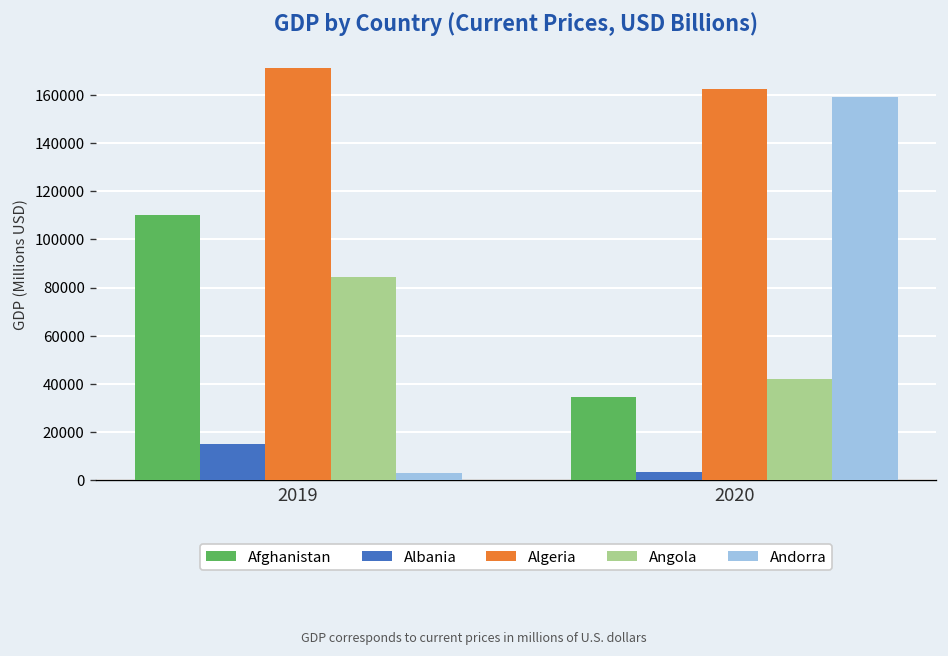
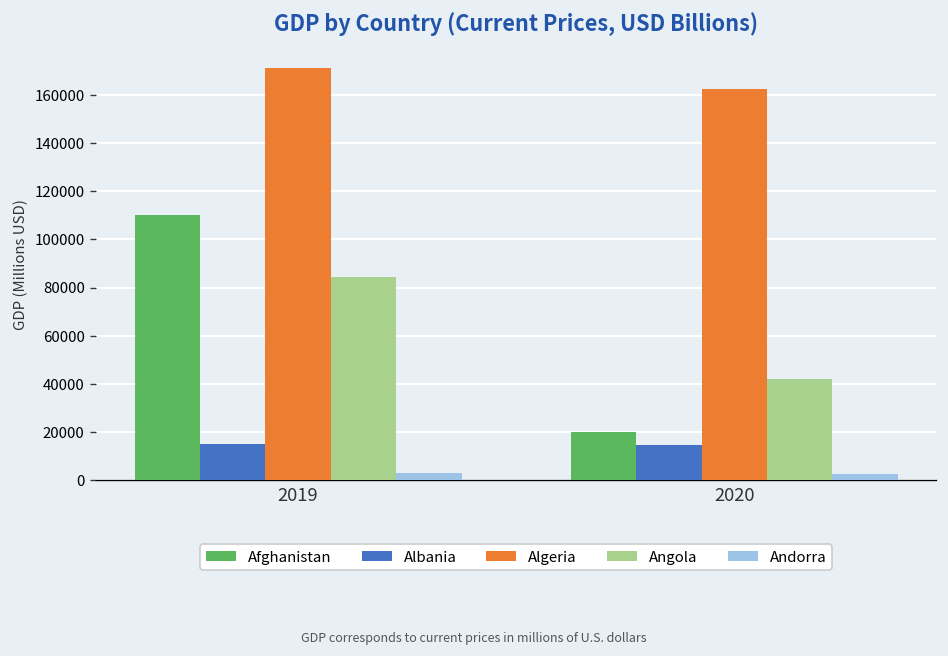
  {
    "Afghanistan": {
      "2019": 110000,
-     "2020": 35000
+     "2020": 20000
    },
    "Albania": {
      "2019": 15000,
-     "2020": 4000
+     "2020": 15000
    },
    "Algeria": {
      "2019": 171000,
      "2020": 162000
    },
    "Angola": {
      "2019": 85000,
      "2020": 42000
    },
    "Andorra": {
      "2019": 3000,
-     "2020": 159000
+     "2020": 3000
    }
  }
